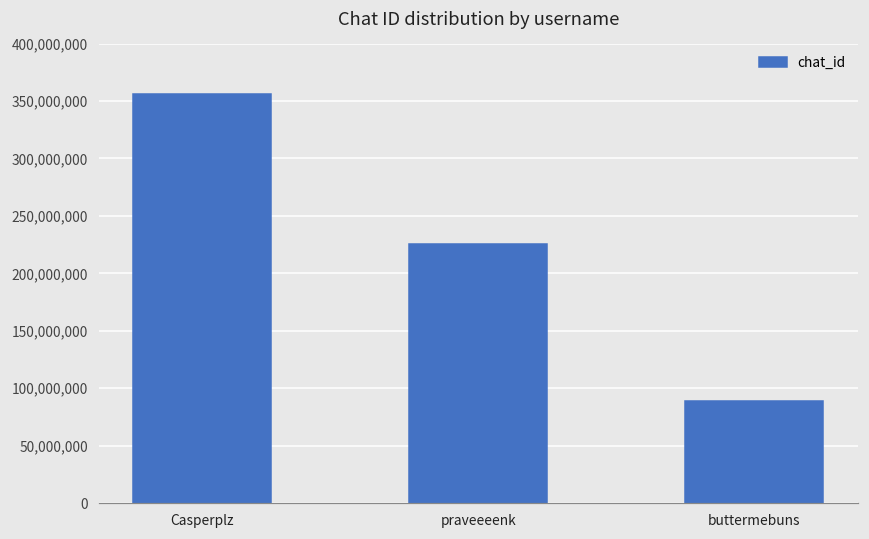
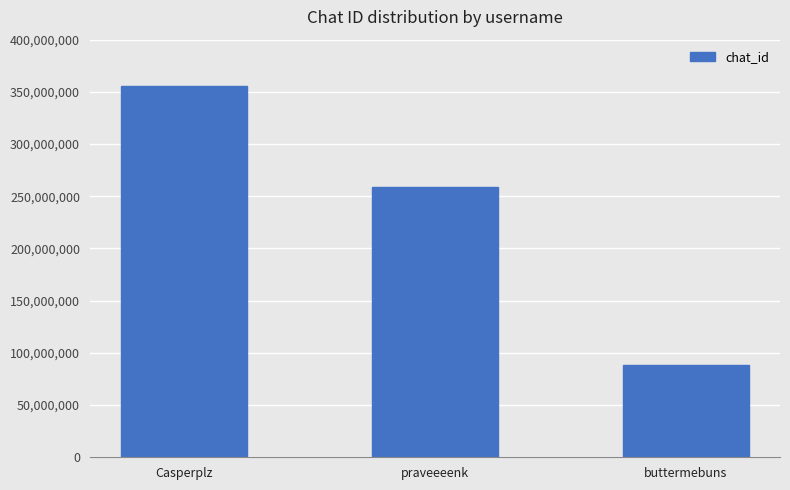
  {
    "Casperplz": "356,000,000",
-   "praveeeenk": "225,000,000",
+   "praveeeenk": "259,000,000",
    "buttermebuns": "89,000,000"
  }
